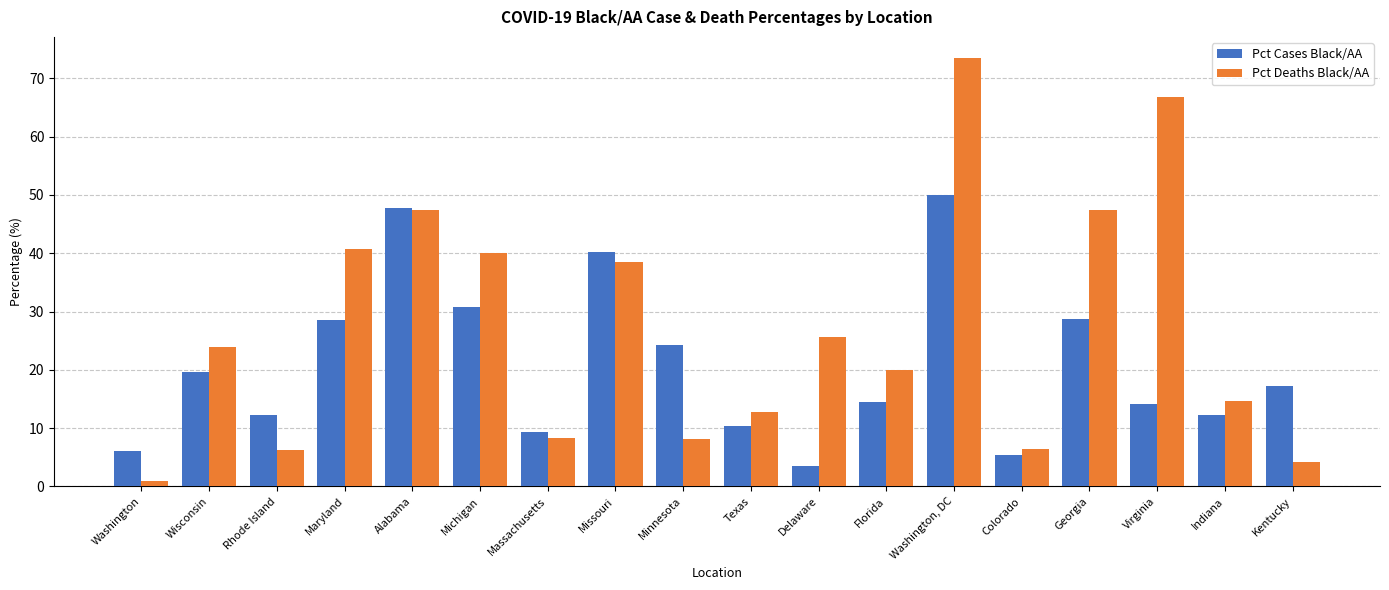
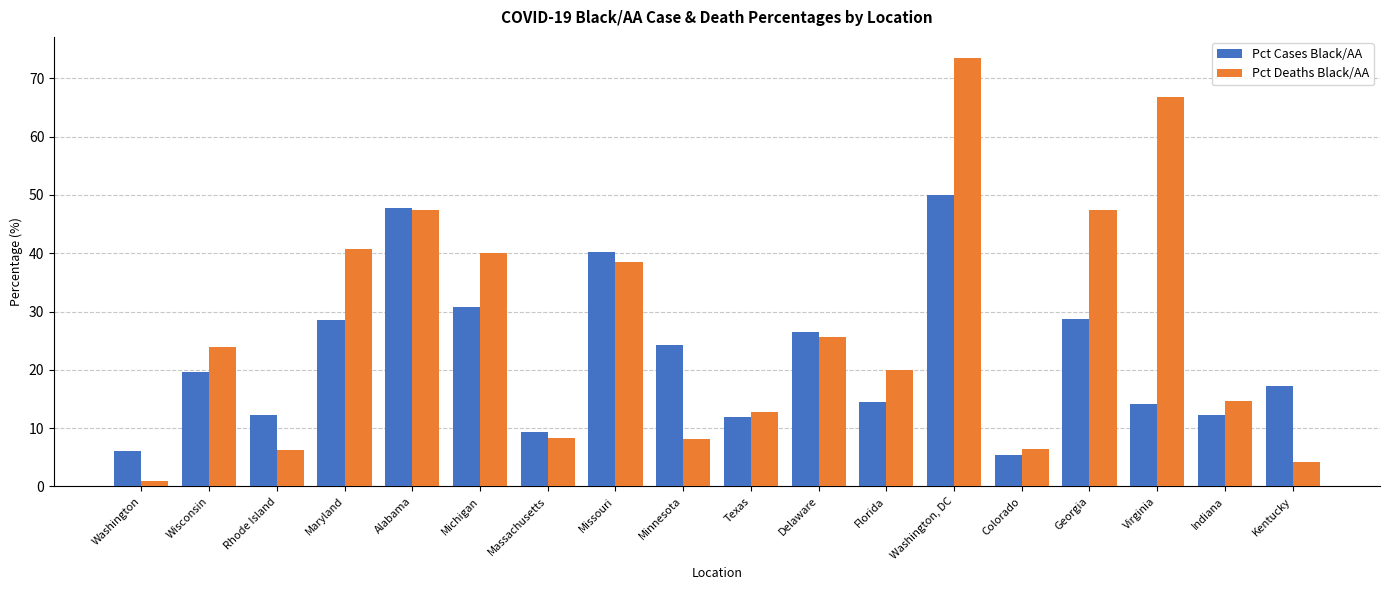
  {
    "Pct Cases Black/AA": {
      "Washington": 6,
      "Wisconsin": 20,
      "Rhode Island": 12,
      "Maryland": 29,
      "Alabama": 48,
      "Michigan": 31,
      "Massachusetts": 9,
      "Missouri": 40,
      "Minnesota": 24,
-     "Texas": 10,
-     "Delaware": 4,
+     "Texas": 12,
+     "Delaware": 26,
      "Florida": 14,
      "Washington, DC": 50,
      "Colorado": 5,
      "Georgia": 29,
      "Virginia": 14,
      "Indiana": 12,
      "Kentucky": 17
    },
    "Pct Deaths Black/AA": {
      "Washington": 1,
      "Wisconsin": 24,
      "Rhode Island": 6,
      "Maryland": 41,
      "Alabama": 47,
      "Michigan": 40,
      "Massachusetts": 8,
      "Missouri": 39,
      "Minnesota": 8,
      "Texas": 13,
      "Delaware": 26,
      "Florida": 20,
      "Washington, DC": 73,
      "Colorado": 7,
      "Georgia": 47,
      "Virginia": 67,
      "Indiana": 15,
      "Kentucky": 4
    }
  }
